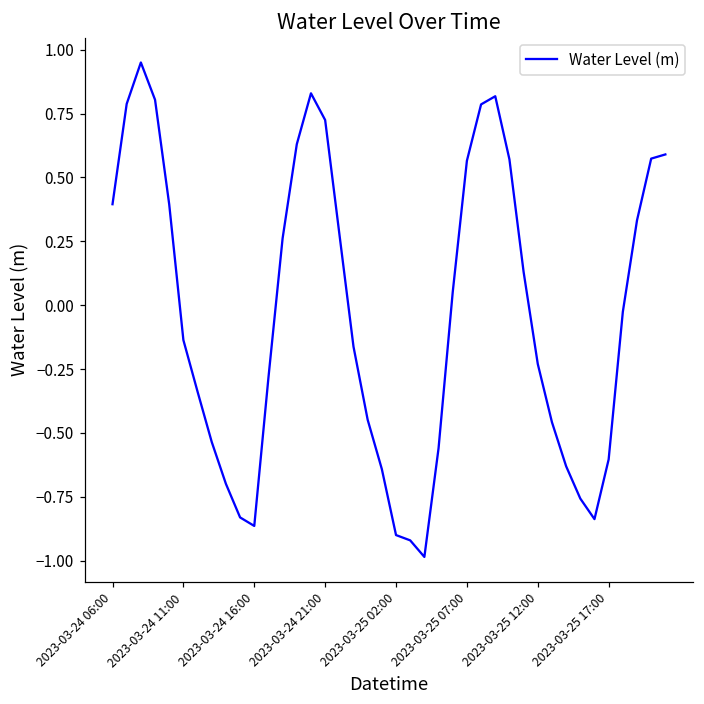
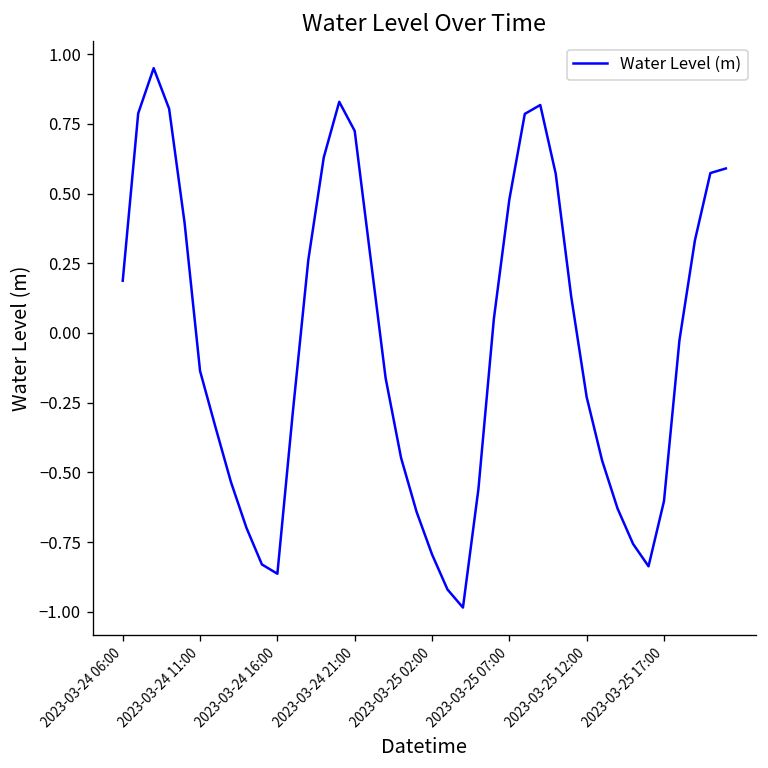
  {
-   "2023-03-24 06:00": 0.40,
+   "2023-03-24 06:00": 0.19,
    "2023-03-24 11:00": -0.14,
    "2023-03-24 16:00": -0.86,
    "2023-03-24 21:00": 0.72,
-   "2023-03-25 02:00": -0.90,
-   "2023-03-25 07:00": 0.57,
+   "2023-03-25 02:00": -0.79,
+   "2023-03-25 07:00": 0.48,
    "2023-03-25 12:00": -0.23,
    "2023-03-25 17:00": -0.60
  }
